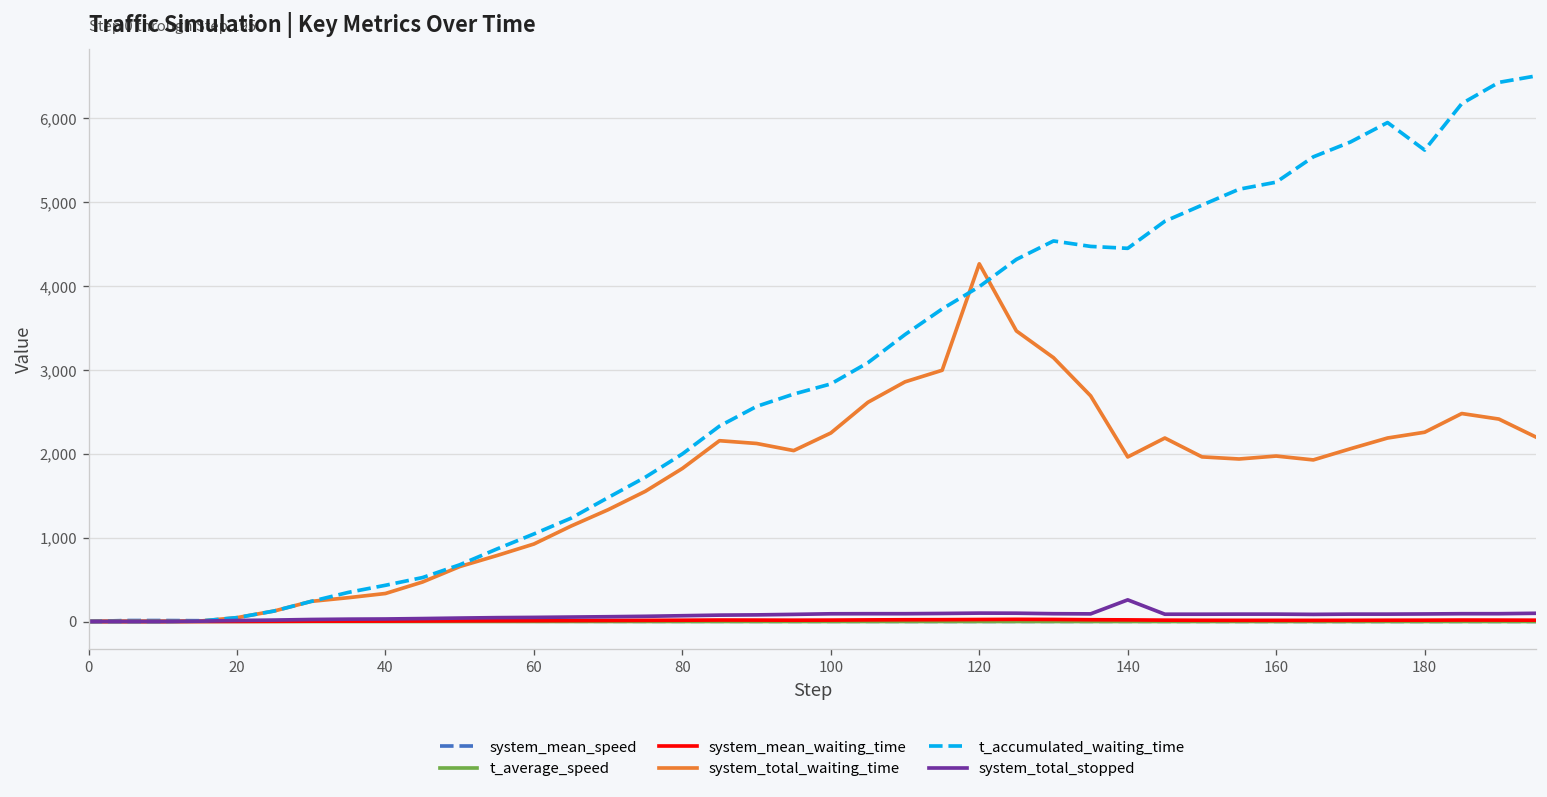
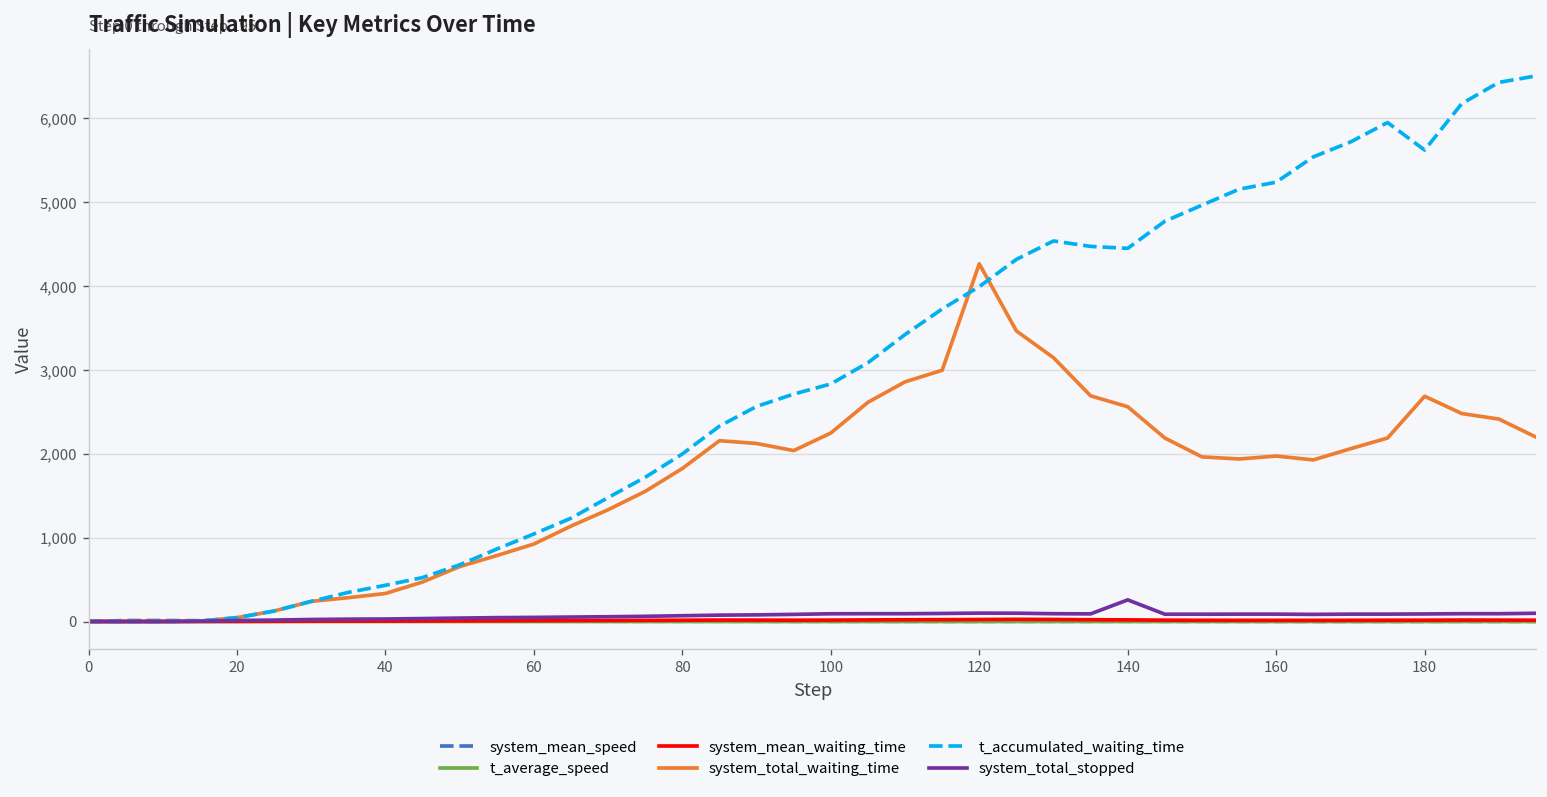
  {
    "system_total_waiting_time": {
      "40": "300",
      "60": "900",
      "80": "1,800",
      "100": "2,200",
      "120": "4,300",
-     "140": "2,000",
+     "140": "2,600",
      "160": "2,000",
-     "180": "2,300"
+     "180": "2,700"
    },
    "t_accumulated_waiting_time": {
      "40": "400",
      "60": "1,000",
      "80": "2,000",
      "100": "2,800",
      "120": "4,000",
      "140": "4,500",
      "160": "5,200",
      "180": "5,600"
    },
    "system_total_stopped": {
      "60": "0",
      "80": "100",
      "100": "100",
      "120": "100",
      "140": "300",
      "160": "100",
      "180": "100"
    }
  }
